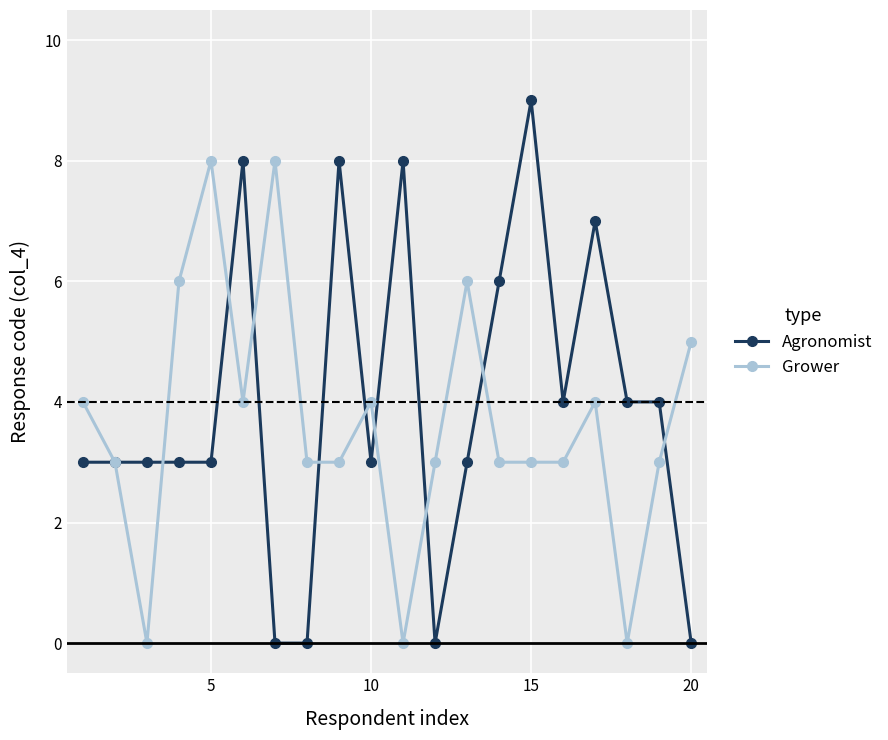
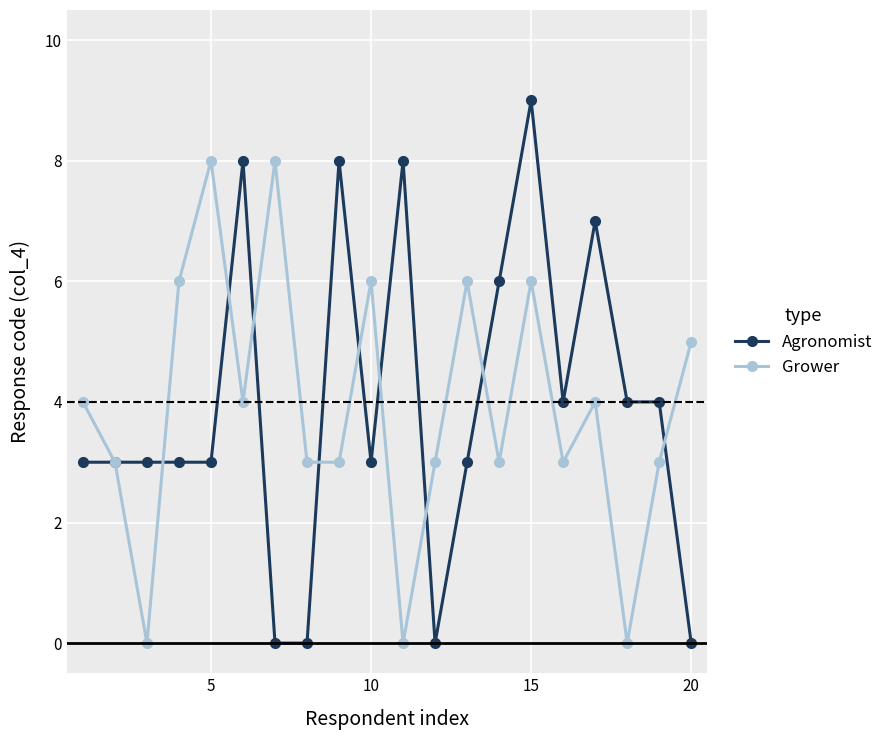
  {
    "Agronomist": {
      "5": 3,
      "10": 3,
      "15": 9,
      "20": 0
    },
    "Grower": {
      "5": 8,
-     "10": 4,
-     "15": 3,
+     "10": 6,
+     "15": 6,
      "20": 5
    }
  }
